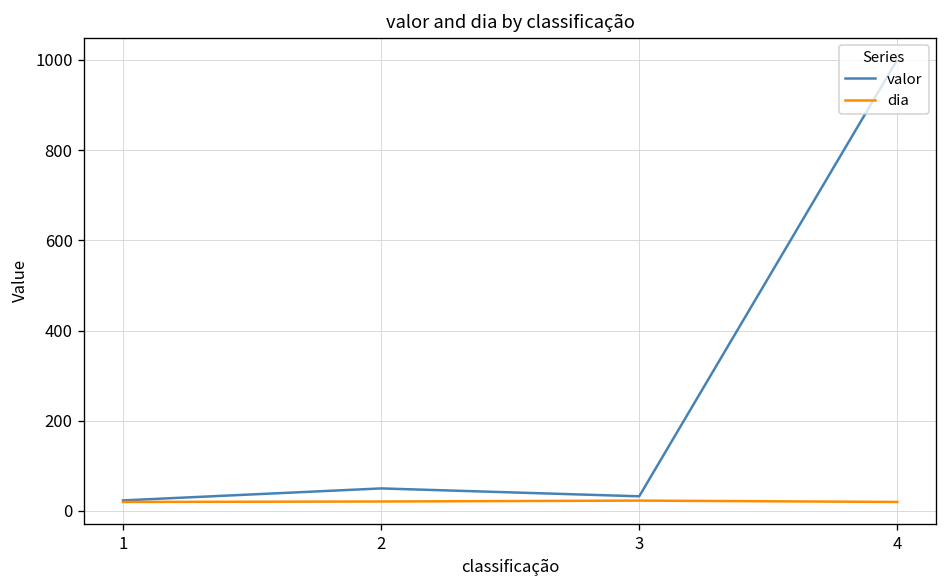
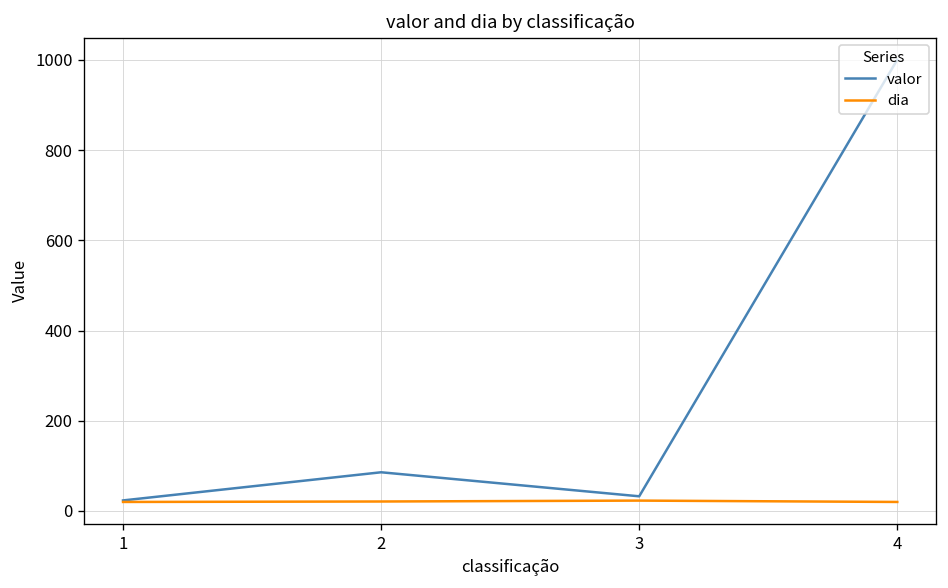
  {
    "valor": {
-     "2": 50,
+     "2": 90,
      "3": 30
    },
    "dia": {
      "2": 20,
      "3": 20,
      "4": 20
    }
  }
